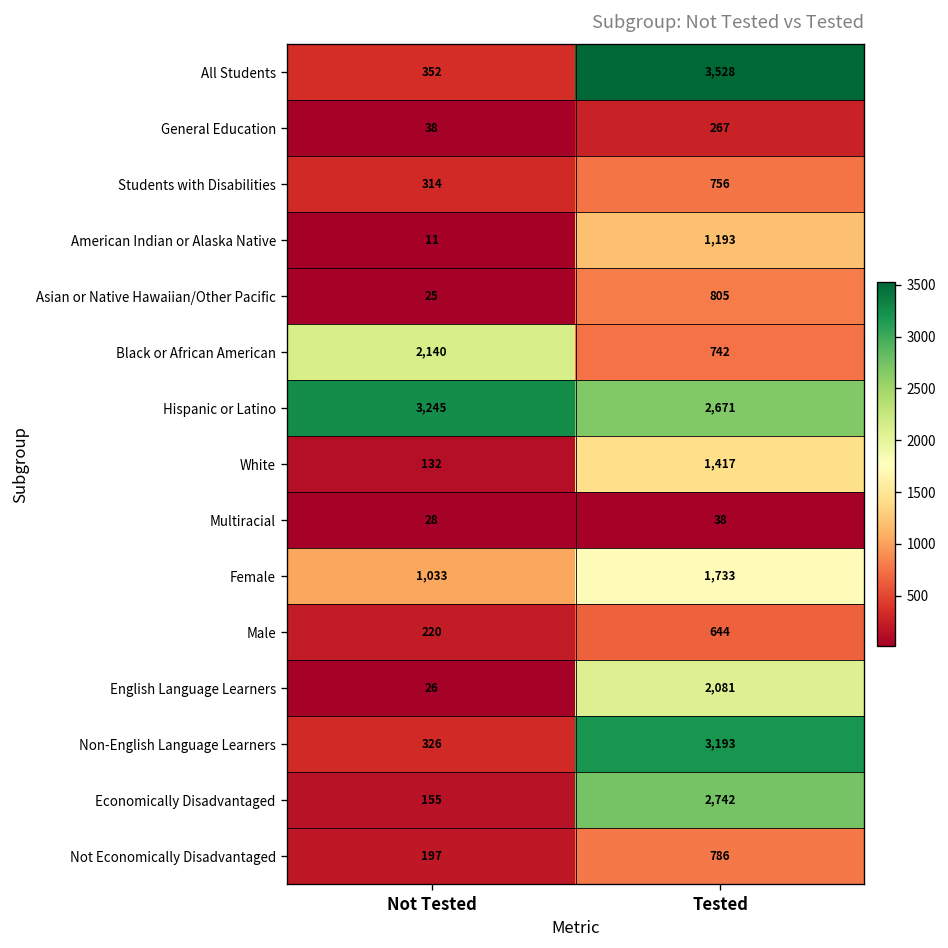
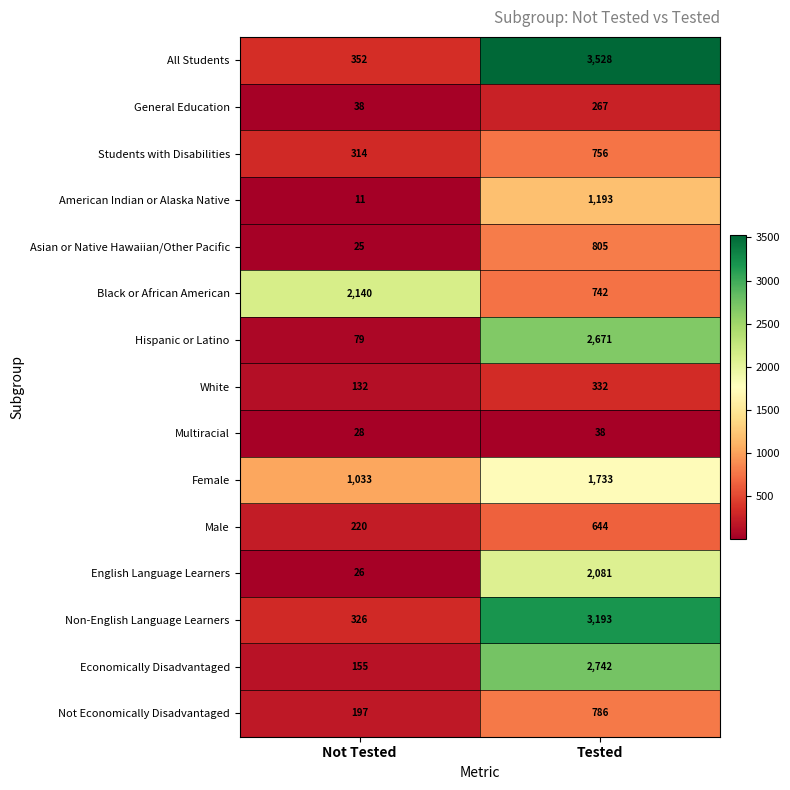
  {
    "All Students": {
      "Not Tested": "352",
      "Tested": "3,528"
    },
    "General Education": {
      "Not Tested": "38",
      "Tested": "267"
    },
    "Students with Disabilities": {
      "Not Tested": "314",
      "Tested": "756"
    },
    "American Indian or Alaska Native": {
      "Not Tested": "11",
      "Tested": "1,193"
    },
    "Asian or Native Hawaiian/Other Pacific": {
      "Not Tested": "25",
      "Tested": "805"
    },
    "Black or African American": {
      "Not Tested": "2,140",
      "Tested": "742"
    },
    "Hispanic or Latino": {
-     "Not Tested": "3,245",
+     "Not Tested": "79",
      "Tested": "2,671"
    },
    "White": {
      "Not Tested": "132",
-     "Tested": "1,417"
+     "Tested": "332"
    },
    "Multiracial": {
      "Not Tested": "28",
      "Tested": "38"
    },
    "Female": {
      "Not Tested": "1,033",
      "Tested": "1,733"
    },
    "Male": {
      "Not Tested": "220",
      "Tested": "644"
    },
    "English Language Learners": {
      "Not Tested": "26",
      "Tested": "2,081"
    },
    "Non-English Language Learners": {
      "Not Tested": "326",
      "Tested": "3,193"
    },
    "Economically Disadvantaged": {
      "Not Tested": "155",
      "Tested": "2,742"
    },
    "Not Economically Disadvantaged": {
      "Not Tested": "197",
      "Tested": "786"
    }
  }
